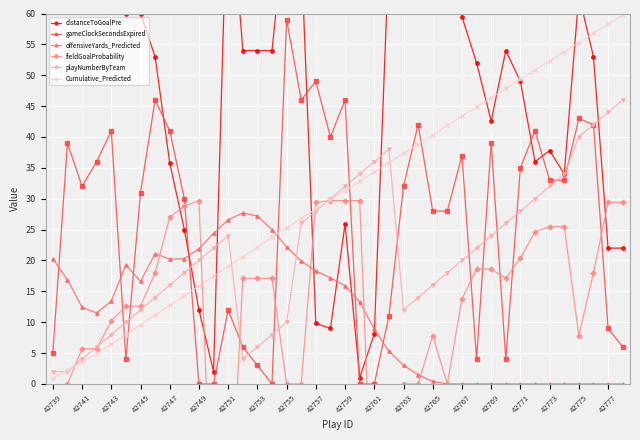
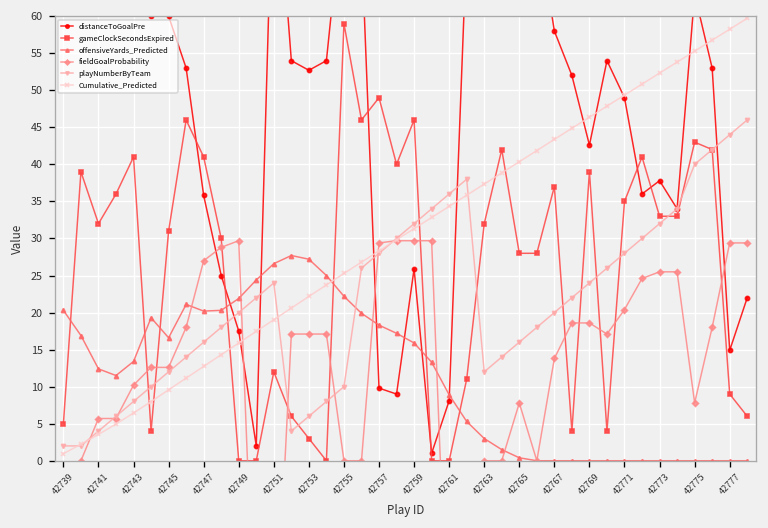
  {
    "distanceToGoalPre": {
      "42745": 60,
      "42747": 36,
-     "42749": 12,
-     "42753": 54,
+     "42749": 18,
+     "42753": 53,
      "42757": 10,
      "42759": 26,
      "42761": 8,
-     "42767": 60,
+     "42767": 58,
      "42769": 43,
      "42773": 38,
-     "42777": 22
+     "42777": 15
    }
  }
